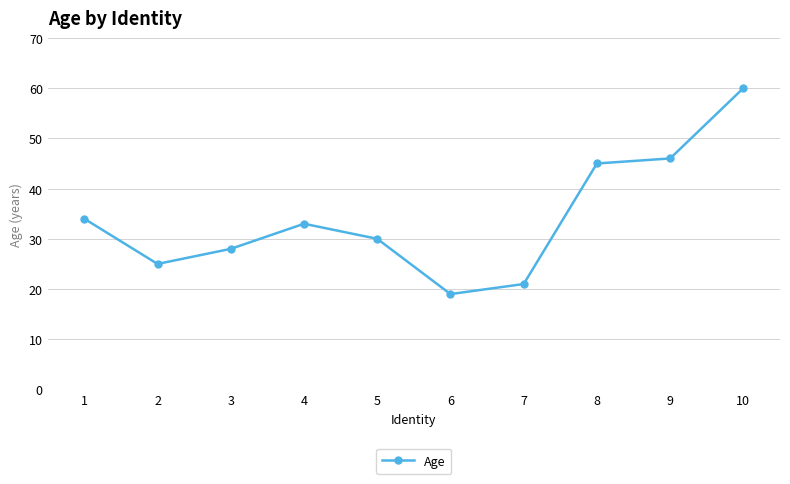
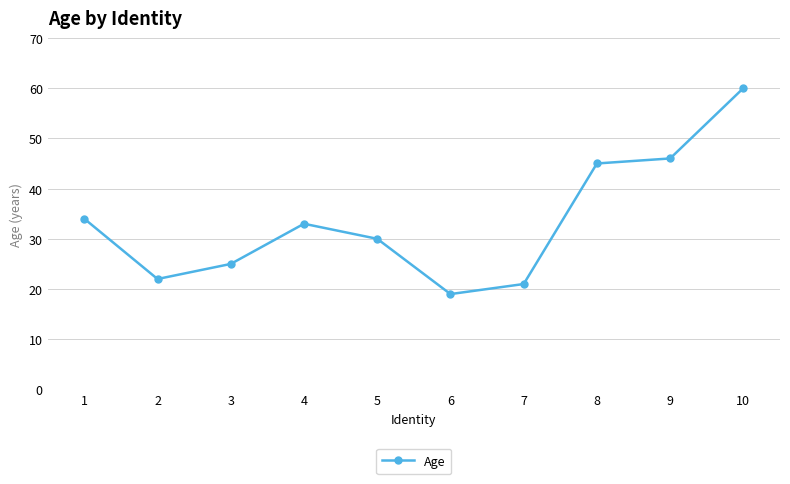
  {
    "1": 34,
-   "2": 25,
-   "3": 28,
+   "2": 22,
+   "3": 25,
    "4": 33,
    "5": 30,
    "6": 19,
    "7": 21,
    "8": 45,
    "9": 46,
    "10": 60
  }
